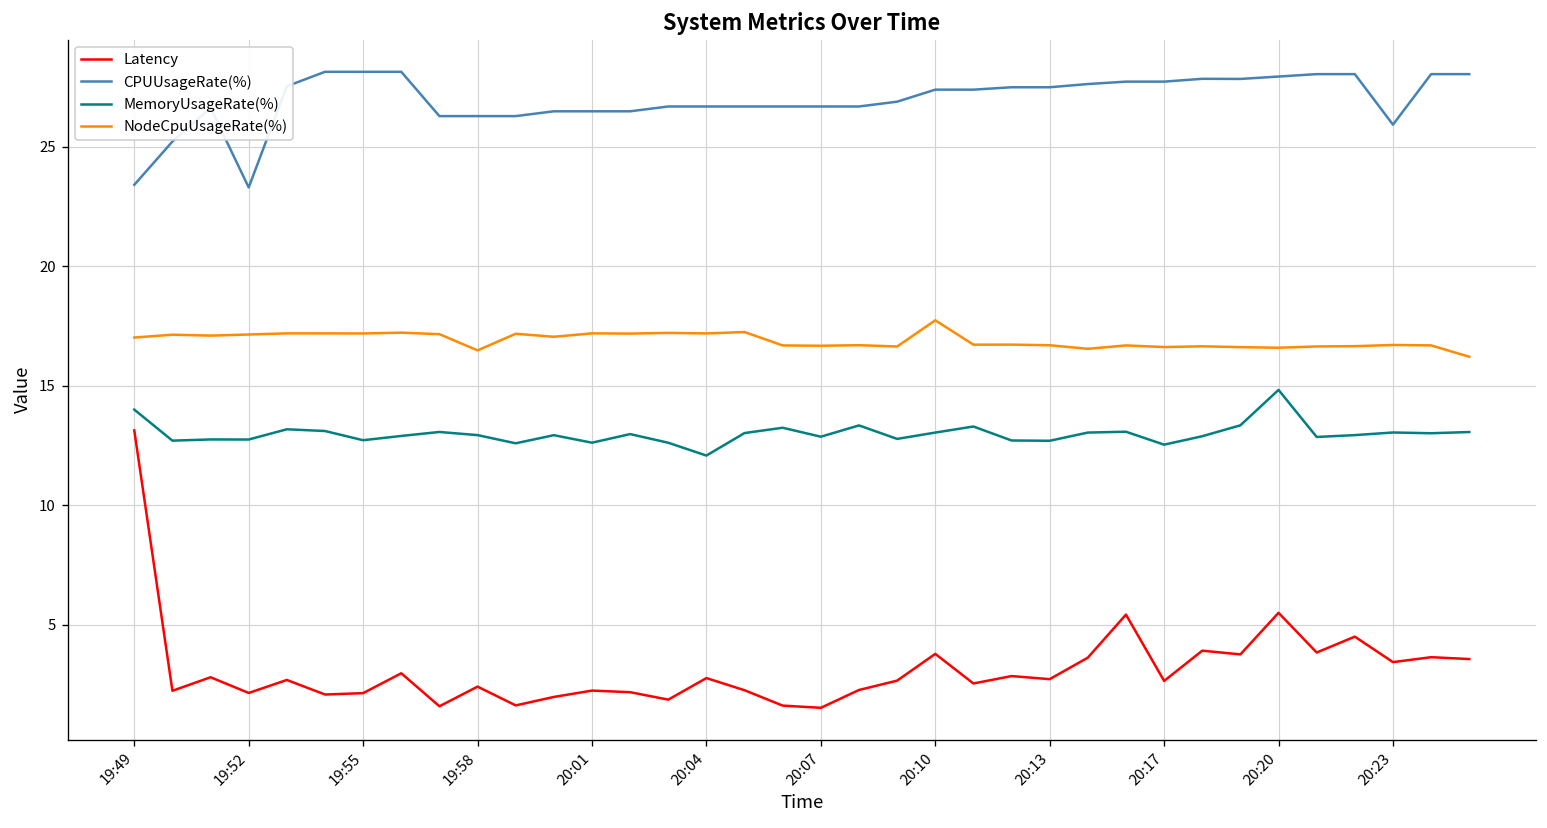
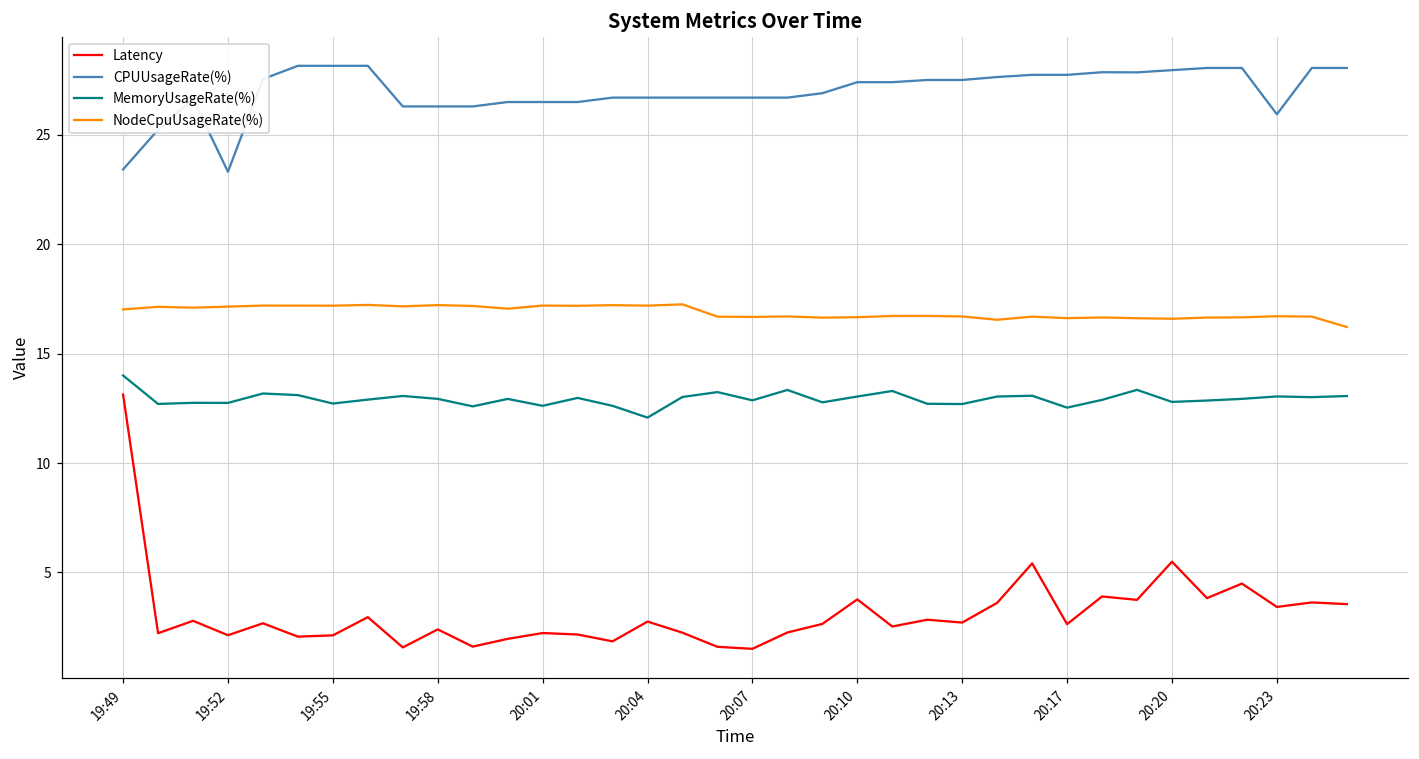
  {
    "Latency": {
      "19:49": 13.1,
      "19:52": 2.1,
      "19:55": 2.1,
      "19:58": 2.4,
      "20:01": 2.2,
      "20:04": 2.8,
      "20:07": 1.5,
      "20:10": 3.8,
      "20:13": 2.7,
      "20:17": 2.6,
      "20:20": 5.5,
      "20:23": 3.4
    },
    "CPUUsageRate(%)": {
      "19:49": 23.4,
      "19:52": 23.3,
      "19:55": 28.1,
      "19:58": 26.3,
      "20:01": 26.5,
      "20:04": 26.7,
      "20:07": 26.7,
      "20:10": 27.4,
      "20:13": 27.5,
      "20:17": 27.7,
      "20:20": 27.9,
      "20:23": 25.9
    },
    "MemoryUsageRate(%)": {
      "19:49": 14.0,
      "19:52": 12.7,
      "19:55": 12.7,
      "19:58": 12.9,
      "20:01": 12.6,
      "20:04": 12.1,
      "20:07": 12.9,
      "20:10": 13.0,
      "20:13": 12.7,
      "20:17": 12.5,
-     "20:20": 14.8,
+     "20:20": 12.8,
      "20:23": 13.0
    },
    "NodeCpuUsageRate(%)": {
      "19:49": 17.0,
      "19:52": 17.1,
      "19:55": 17.2,
-     "19:58": 16.5,
+     "19:58": 17.2,
      "20:01": 17.2,
      "20:04": 17.2,
      "20:07": 16.7,
-     "20:10": 17.7,
+     "20:10": 16.7,
      "20:13": 16.7,
      "20:17": 16.6,
      "20:20": 16.6,
      "20:23": 16.7
    }
  }
